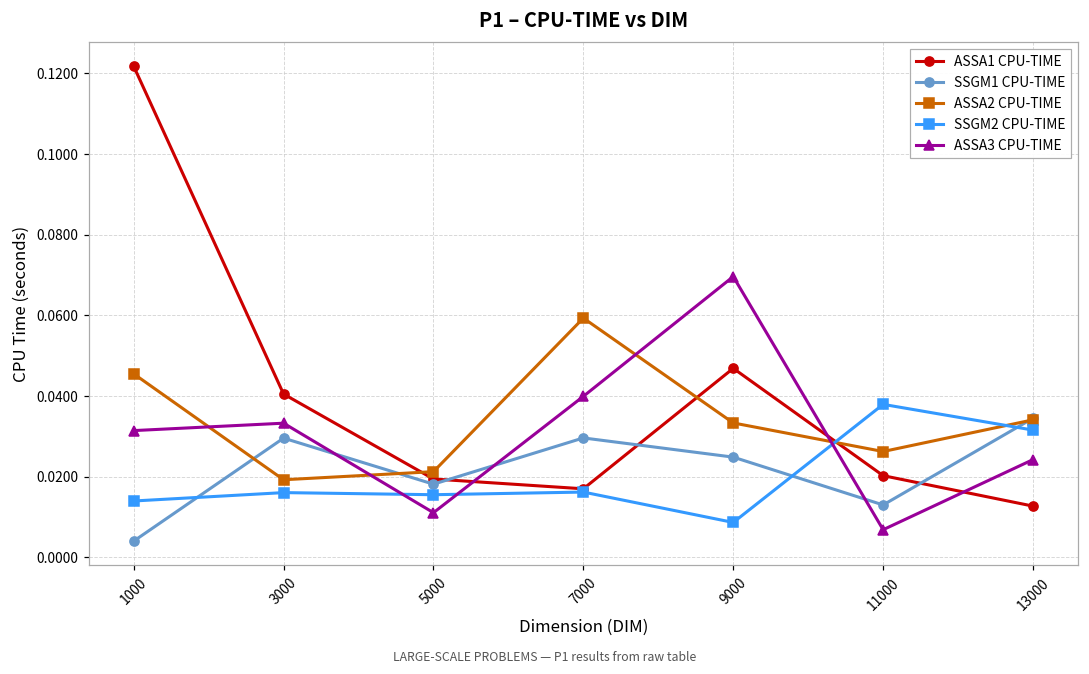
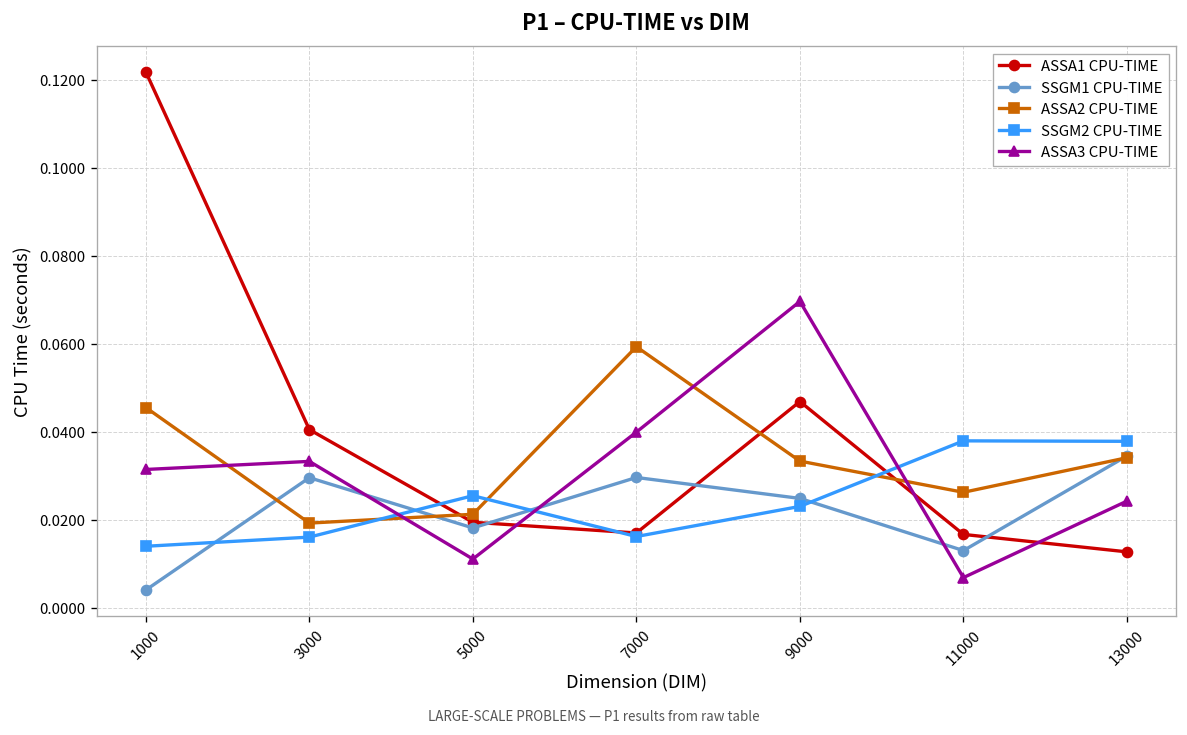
  {
    "ASSA1 CPU-TIME": {
      "1000": 0.122,
      "3000": 0.040,
      "5000": 0.019,
      "7000": 0.017,
      "9000": 0.047,
-     "11000": 0.020,
+     "11000": 0.017,
      "13000": 0.013
    },
    "SSGM1 CPU-TIME": {
      "1000": 0.004,
      "3000": 0.030,
      "5000": 0.018,
      "7000": 0.030,
      "9000": 0.025,
      "11000": 0.013
    },
    "ASSA2 CPU-TIME": {
      "1000": 0.045,
      "3000": 0.019,
      "5000": 0.021,
      "7000": 0.059,
      "9000": 0.033,
      "11000": 0.026
    },
    "SSGM2 CPU-TIME": {
      "1000": 0.014,
      "3000": 0.016,
-     "5000": 0.015,
+     "5000": 0.025,
      "7000": 0.016,
-     "9000": 0.009,
+     "9000": 0.023,
      "11000": 0.038,
-     "13000": 0.032
+     "13000": 0.038
    },
    "ASSA3 CPU-TIME": {
      "1000": 0.031,
      "3000": 0.033,
      "5000": 0.011,
      "7000": 0.040,
      "9000": 0.070,
      "11000": 0.007,
      "13000": 0.024
    }
  }
